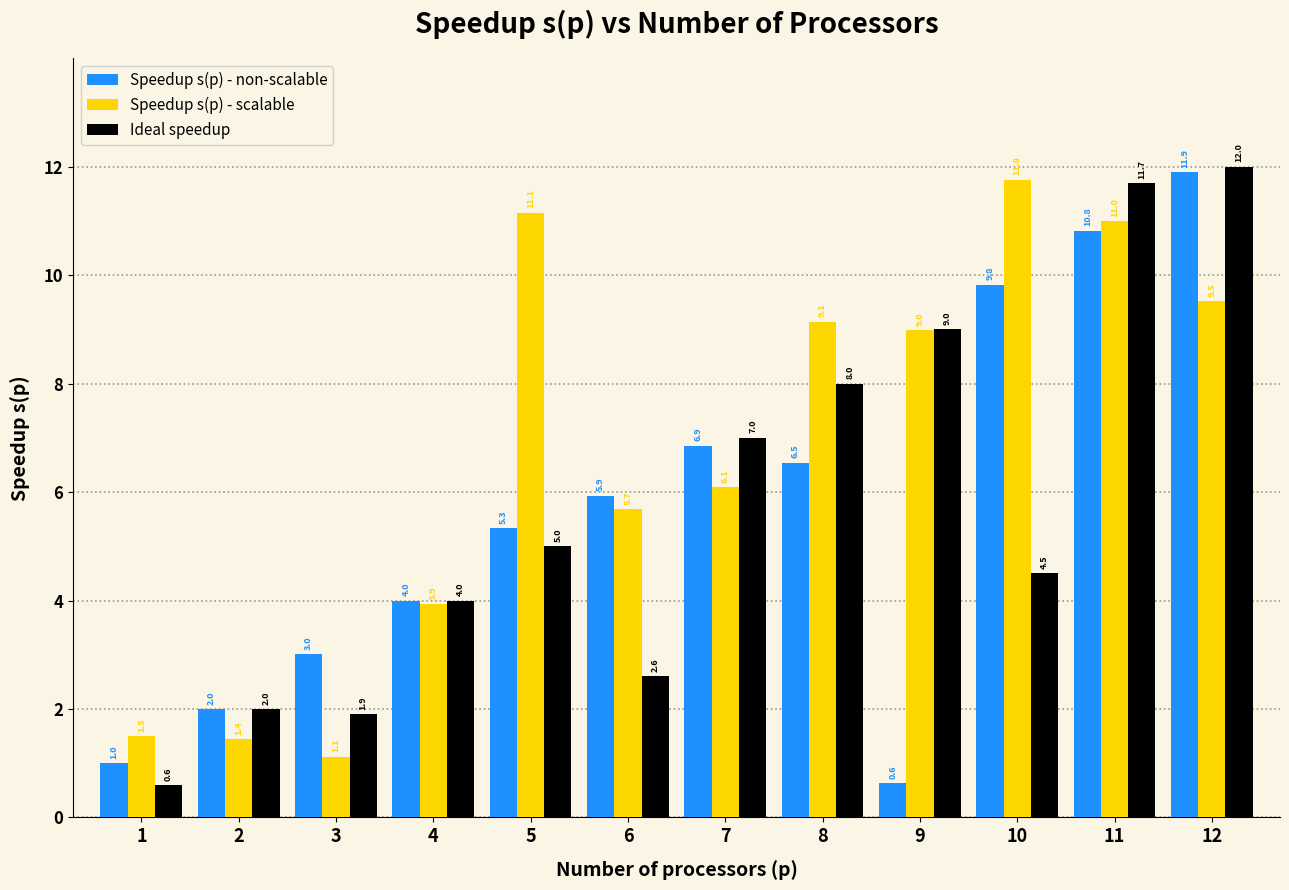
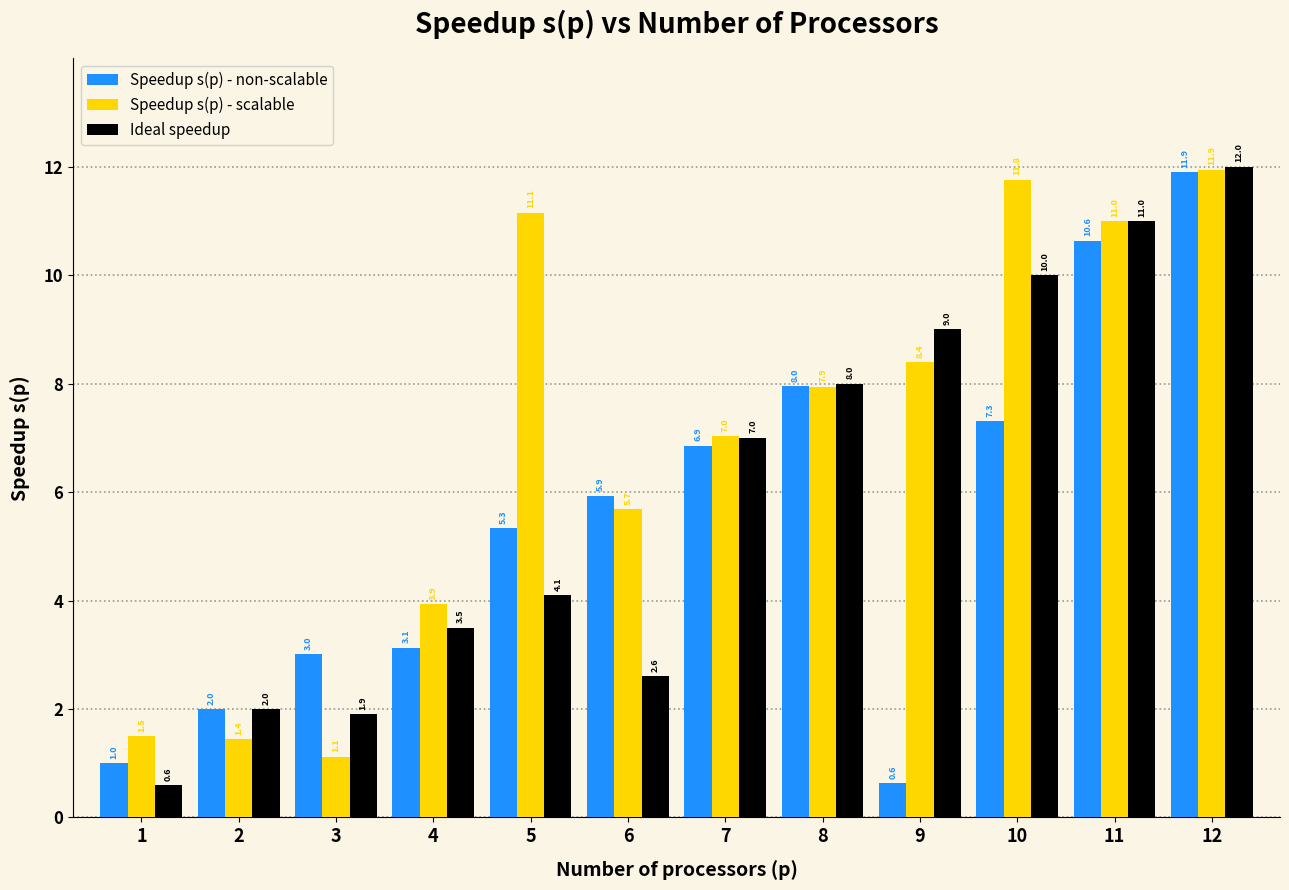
  {
    "Speedup s(p) - non-scalable": {
      "1": 1.0,
      "2": 2.0,
      "3": 3.0,
-     "4": 4.0,
+     "4": 3.1,
      "5": 5.3,
      "6": 5.9,
      "7": 6.9,
-     "8": 6.5,
+     "8": 8.0,
      "9": 0.6,
-     "10": 9.8,
-     "11": 10.8,
+     "10": 7.3,
+     "11": 10.6,
      "12": 11.9
    },
    "Speedup s(p) - scalable": {
      "1": 1.5,
      "2": 1.4,
      "3": 1.1,
      "4": 3.9,
      "5": 11.1,
      "6": 5.7,
-     "7": 6.1,
-     "8": 9.1,
-     "9": 9.0,
+     "7": 7.0,
+     "8": 7.9,
+     "9": 8.4,
      "10": 11.8,
      "11": 11.0,
-     "12": 9.5
+     "12": 11.9
    },
    "Ideal speedup": {
      "1": 0.6,
      "2": 2.0,
      "3": 1.9,
-     "4": 4.0,
-     "5": 5.0,
+     "4": 3.5,
+     "5": 4.1,
      "6": 2.6,
      "7": 7.0,
      "8": 8.0,
      "9": 9.0,
-     "10": 4.5,
-     "11": 11.7,
+     "10": 10.0,
+     "11": 11.0,
      "12": 12.0
    }
  }
